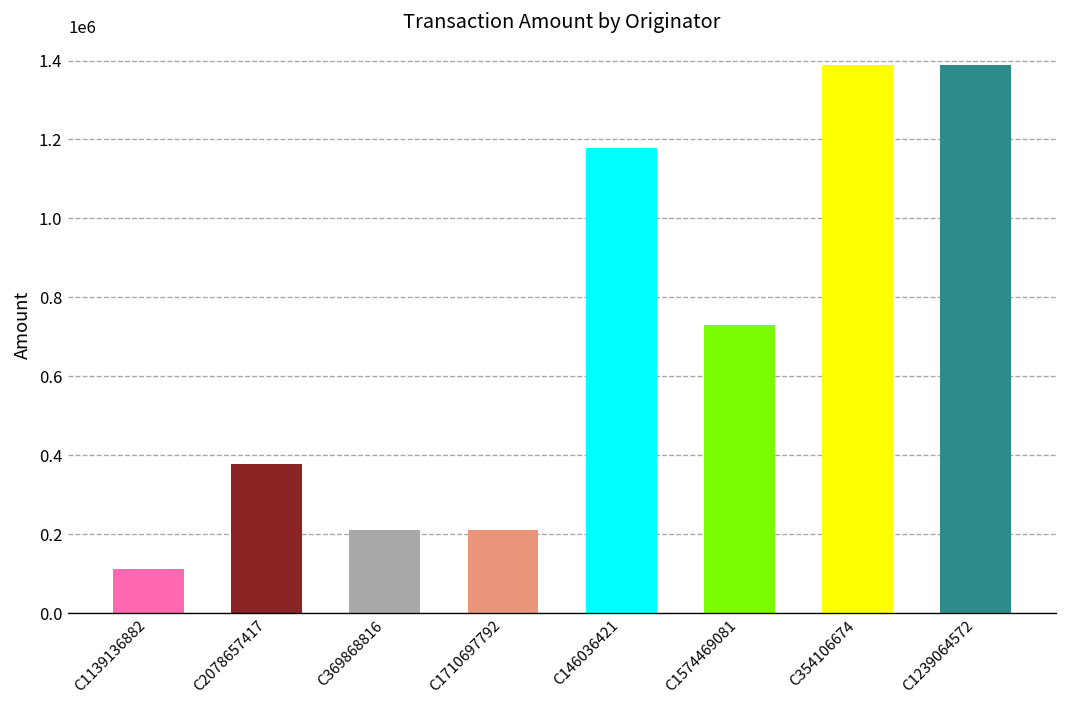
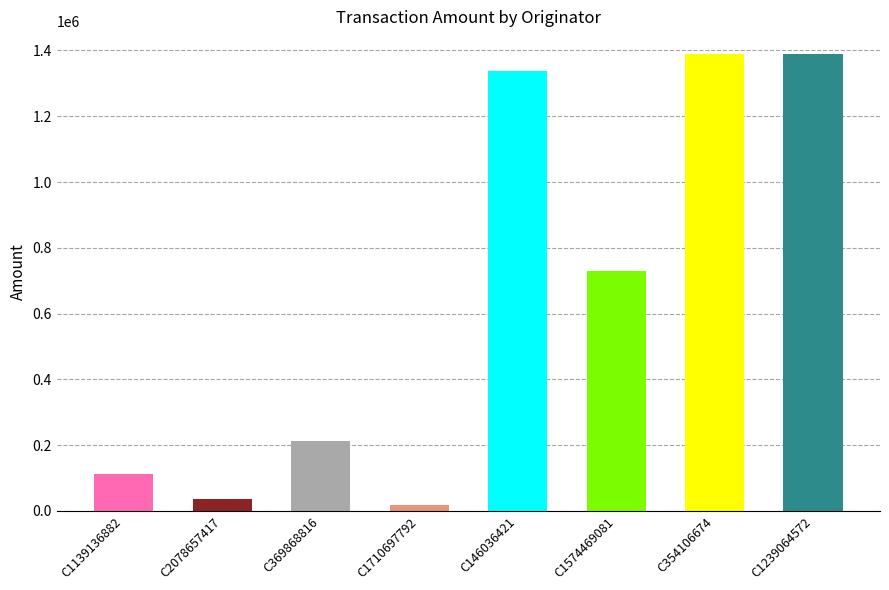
  {
    "C1139136882": 110000,
-   "C2078657417": 380000,
+   "C2078657417": 40000,
    "C369868816": 210000,
-   "C1710697792": 210000,
-   "C146036421": 1180000,
+   "C1710697792": 20000,
+   "C146036421": 1340000,
    "C1574469081": 730000,
    "C354106674": 1390000,
    "C1239064572": 1390000
  }
